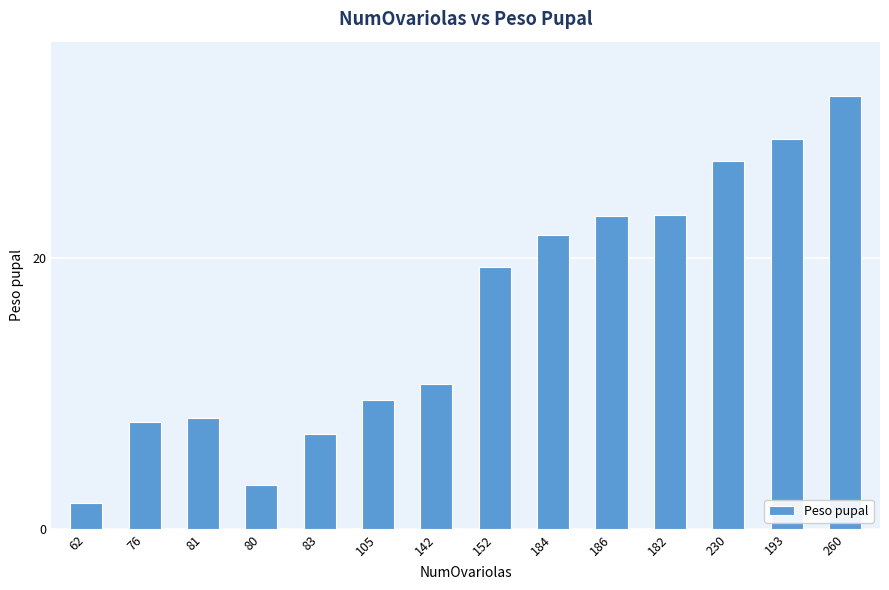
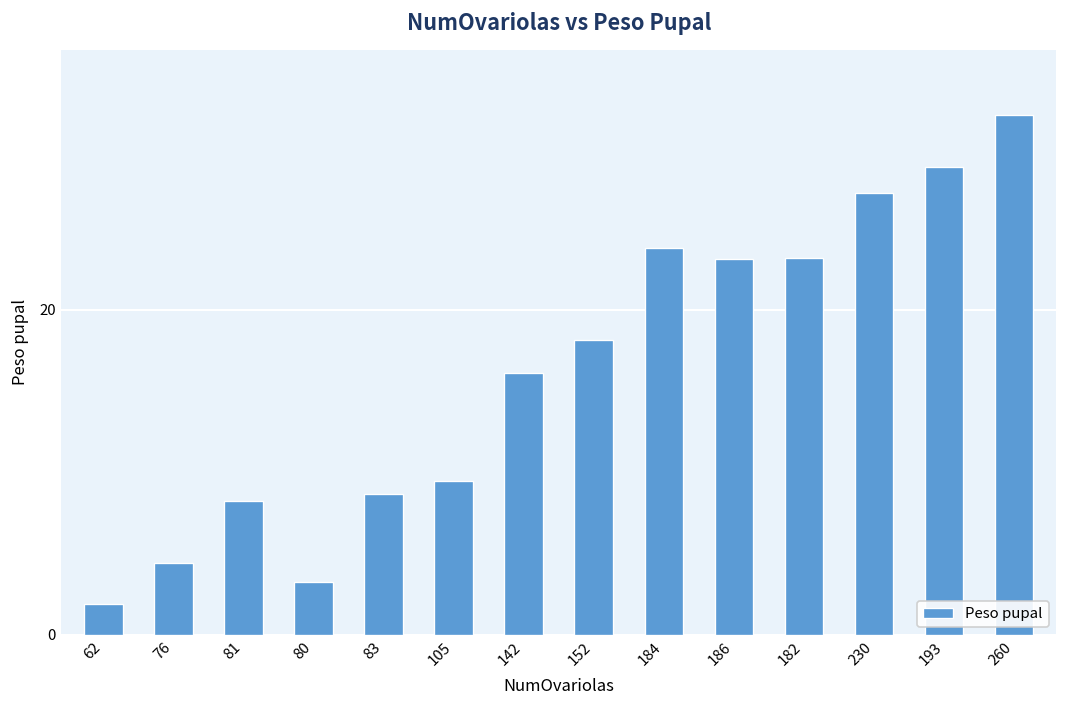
  {
    "62": 1.9,
-   "76": 7.9,
+   "76": 4.4,
    "81": 8.2,
    "80": 3.3,
-   "83": 7.0,
+   "83": 8.7,
    "105": 9.5,
-   "142": 10.7,
-   "152": 19.3,
-   "184": 21.7,
+   "142": 16.1,
+   "152": 18.2,
+   "184": 23.8,
    "186": 23.1,
    "182": 23.2,
    "230": 27.2,
    "193": 28.8,
    "260": 32.0
  }
